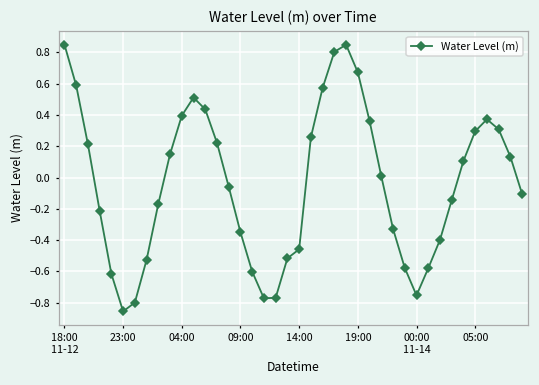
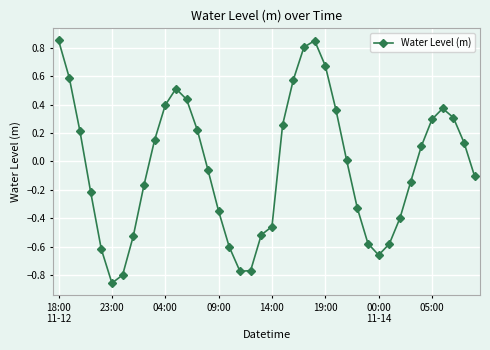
  {
    "18:00 11-12": 0.85,
    "14:00": -0.46,
-   "00:00 11-14": -0.75
+   "00:00 11-14": -0.66
  }
